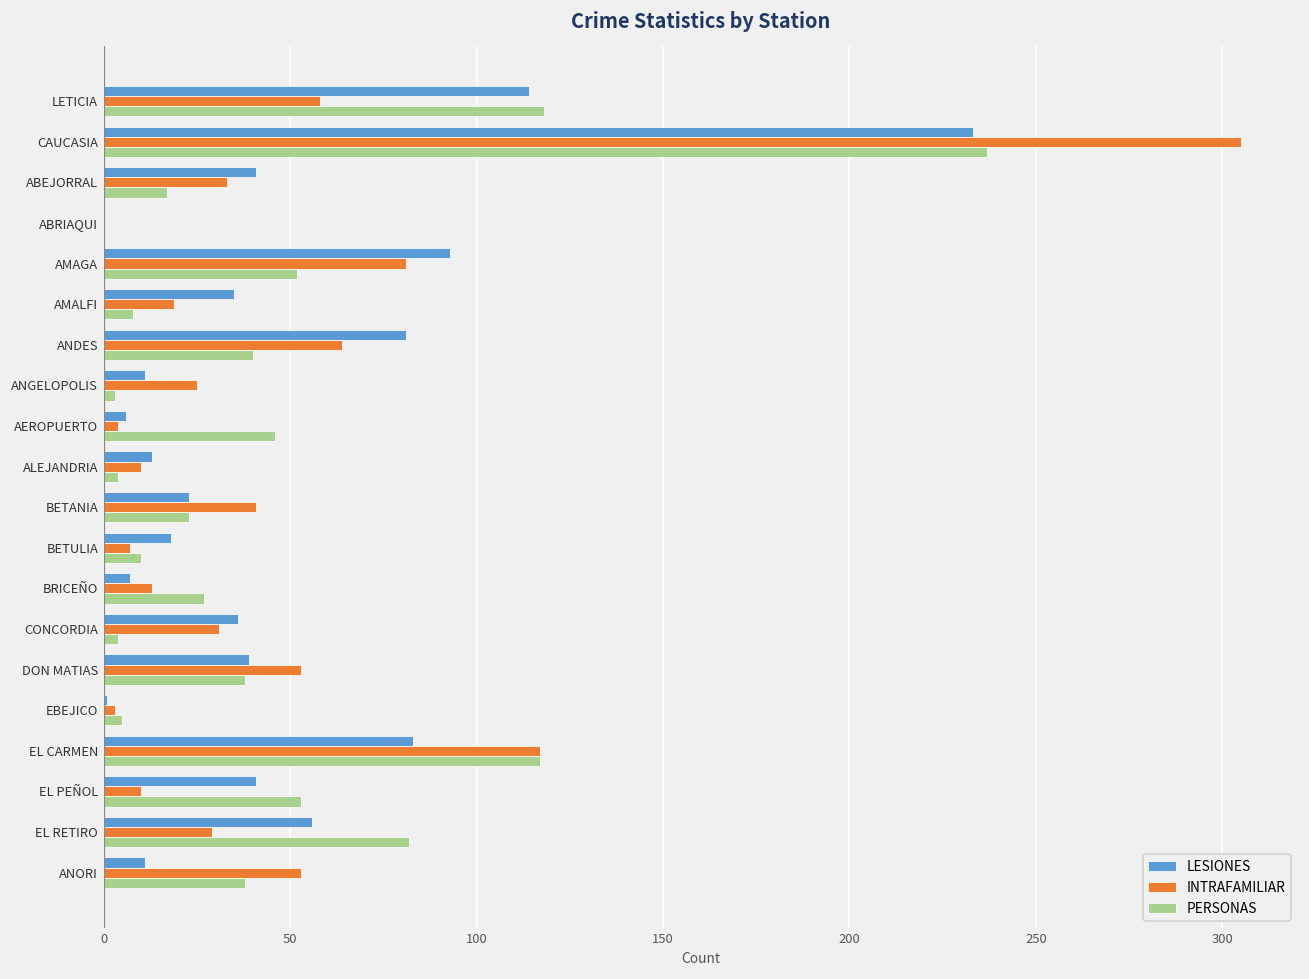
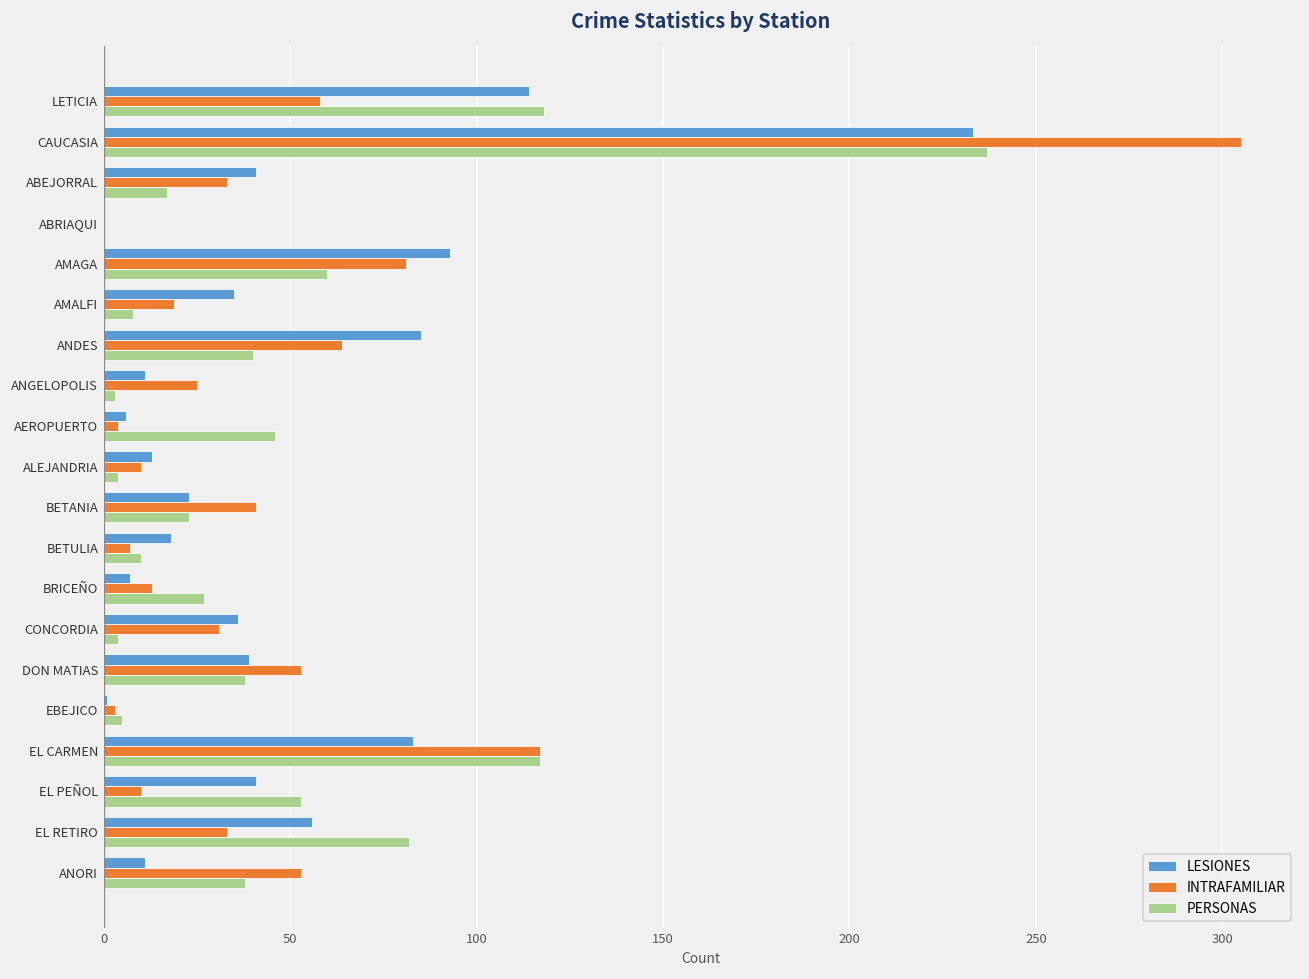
  {
    "LESIONES": {
      "LETICIA": 114,
      "CAUCASIA": 233,
      "ABEJORRAL": 41,
      "ABRIAQUI": 0,
      "AMAGA": 93,
      "AMALFI": 35,
-     "ANDES": 81,
+     "ANDES": 85,
      "ANGELOPOLIS": 11,
      "AEROPUERTO": 6,
      "ALEJANDRIA": 13,
      "BETANIA": 23,
      "BETULIA": 18,
      "BRICEÑO": 7,
      "CONCORDIA": 36,
      "DON MATIAS": 39,
      "EBEJICO": 1,
      "EL CARMEN": 83,
      "EL PEÑOL": 41,
      "EL RETIRO": 56,
      "ANORI": 11
    },
    "INTRAFAMILIAR": {
      "LETICIA": 58,
      "CAUCASIA": 305,
      "ABEJORRAL": 33,
      "ABRIAQUI": 0,
      "AMAGA": 81,
      "AMALFI": 19,
      "ANDES": 64,
      "ANGELOPOLIS": 25,
      "AEROPUERTO": 4,
      "ALEJANDRIA": 10,
      "BETANIA": 41,
      "BETULIA": 7,
      "BRICEÑO": 13,
      "CONCORDIA": 31,
      "DON MATIAS": 53,
      "EBEJICO": 3,
      "EL CARMEN": 117,
      "EL PEÑOL": 10,
-     "EL RETIRO": 29,
+     "EL RETIRO": 33,
      "ANORI": 53
    },
    "PERSONAS": {
      "LETICIA": 118,
      "CAUCASIA": 237,
      "ABEJORRAL": 17,
      "ABRIAQUI": 0,
-     "AMAGA": 52,
+     "AMAGA": 60,
      "AMALFI": 8,
      "ANDES": 40,
      "ANGELOPOLIS": 3,
      "AEROPUERTO": 46,
      "ALEJANDRIA": 4,
      "BETANIA": 23,
      "BETULIA": 10,
      "BRICEÑO": 27,
      "CONCORDIA": 4,
      "DON MATIAS": 38,
      "EBEJICO": 5,
      "EL CARMEN": 117,
      "EL PEÑOL": 53,
      "EL RETIRO": 82,
      "ANORI": 38
    }
  }
